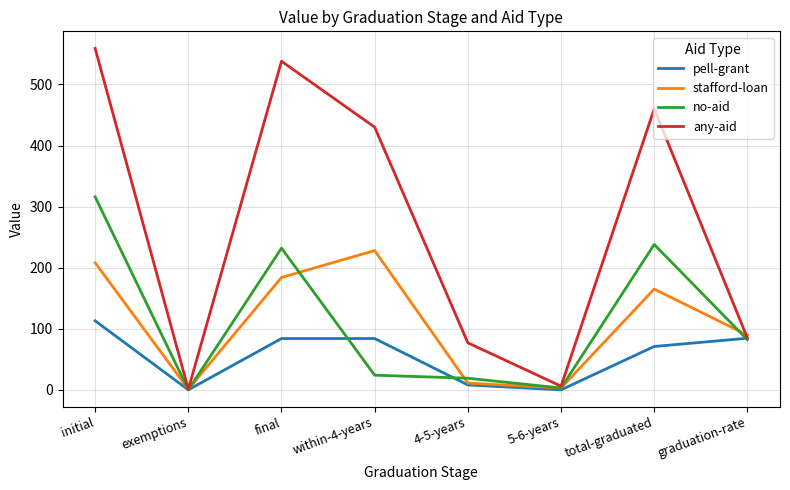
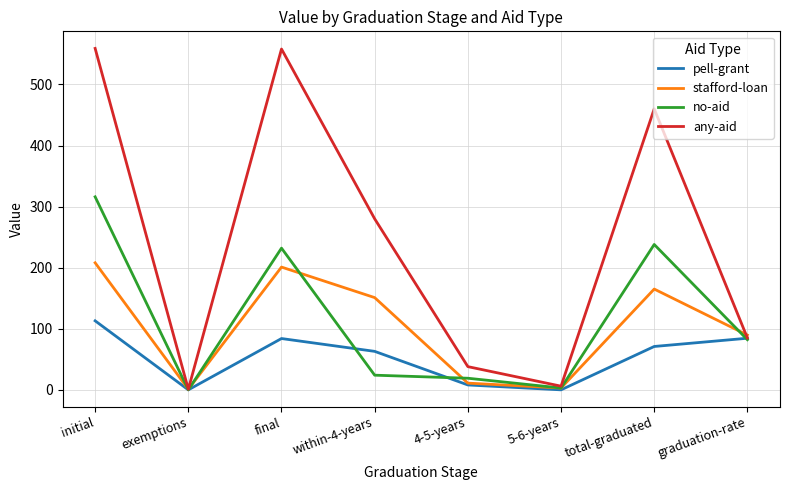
  {
    "pell-grant": {
      "initial": 110,
      "final": 80,
-     "within-4-years": 80,
+     "within-4-years": 60,
      "total-graduated": 70
    },
    "stafford-loan": {
      "initial": 210,
-     "final": 180,
-     "within-4-years": 230,
+     "final": 200,
+     "within-4-years": 150,
      "total-graduated": 170,
      "graduation-rate": 90
    },
    "no-aid": {
      "initial": 320,
      "final": 230,
      "within-4-years": 20,
      "4-5-years": 20,
      "total-graduated": 240
    },
    "any-aid": {
      "initial": 560,
-     "final": 540,
-     "within-4-years": 430,
-     "4-5-years": 80
+     "final": 560,
+     "within-4-years": 280,
+     "4-5-years": 40
    }
  }
